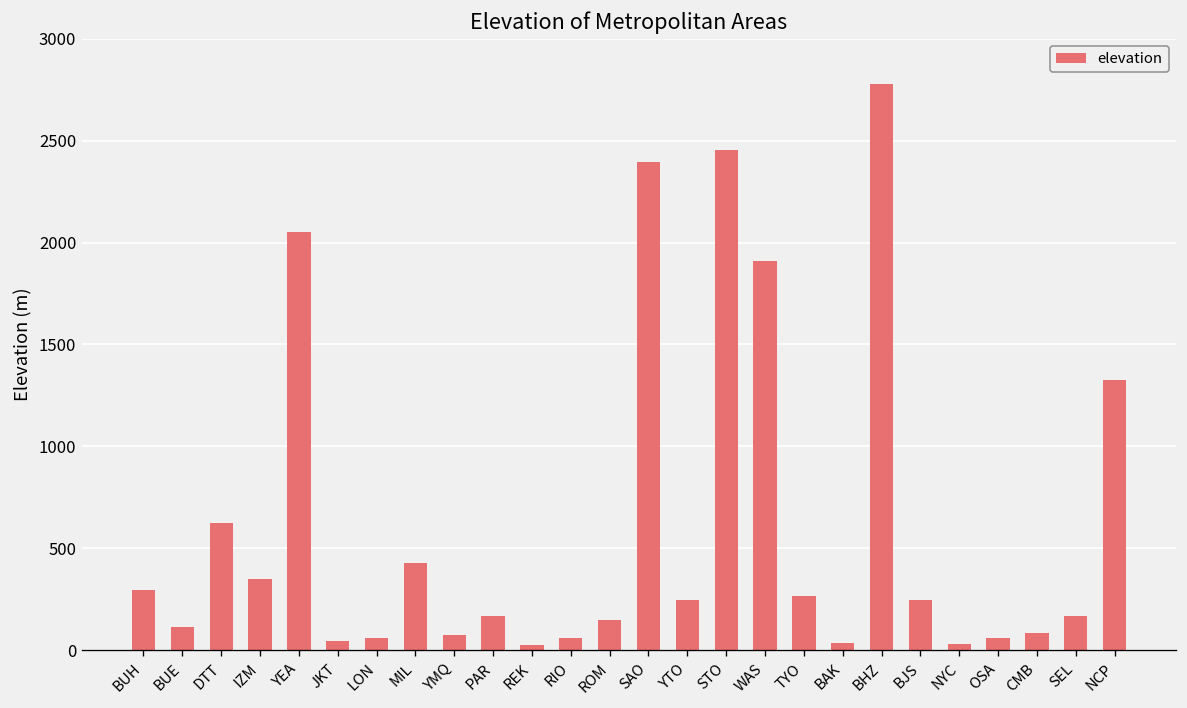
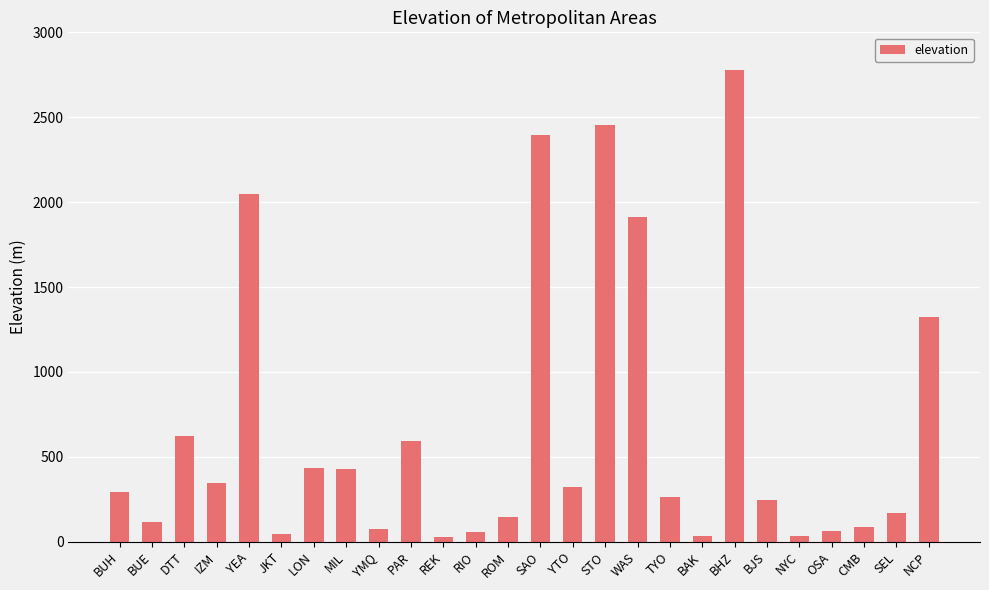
  {
    "BUH": 300,
    "BUE": 110,
    "DTT": 630,
    "IZM": 350,
    "YEA": 2050,
    "JKT": 50,
-   "LON": 60,
+   "LON": 430,
    "MIL": 430,
    "YMQ": 80,
-   "PAR": 170,
+   "PAR": 590,
    "REK": 30,
    "RIO": 60,
    "ROM": 150,
    "SAO": 2400,
-   "YTO": 250,
+   "YTO": 330,
    "STO": 2450,
    "WAS": 1910,
    "TYO": 270,
    "BAK": 40,
    "BHZ": 2780,
    "BJS": 250,
    "NYC": 30,
    "OSA": 60,
    "CMB": 90,
    "SEL": 170,
    "NCP": 1330
  }
